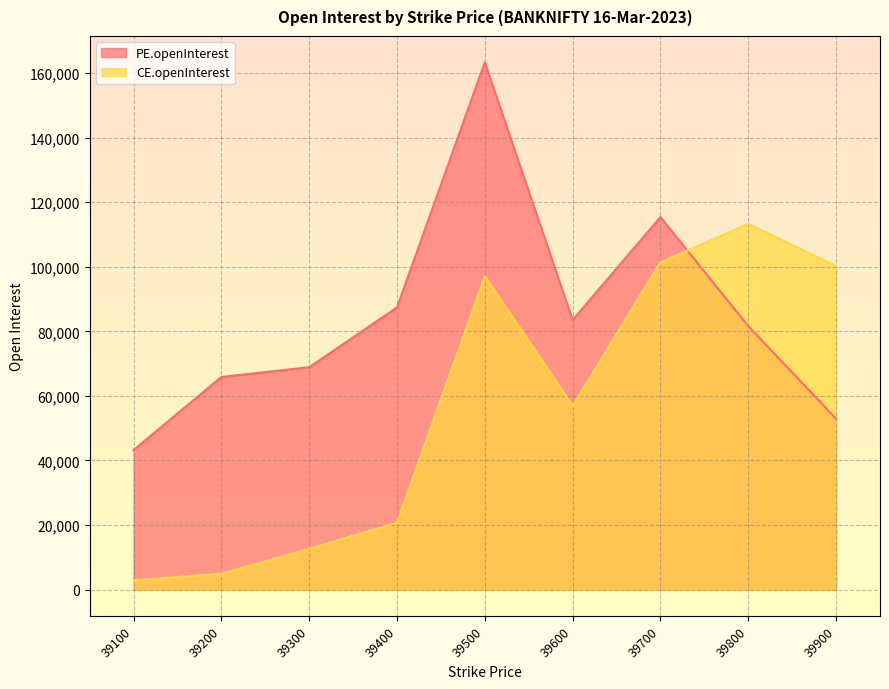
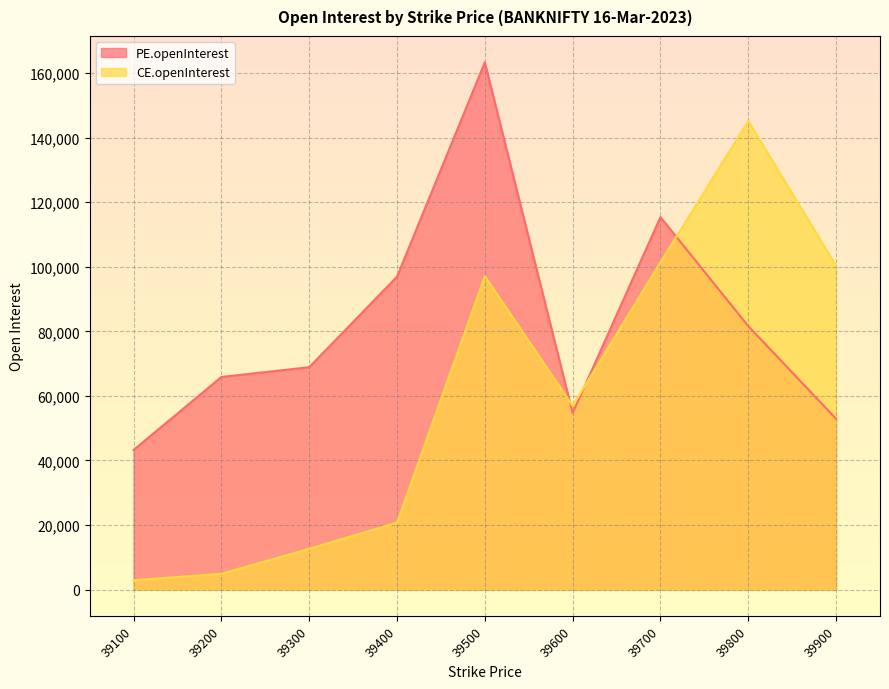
  {
    "PE.openInterest": {
      "39100": "43,000",
      "39200": "66,000",
      "39300": "69,000",
-     "39400": "87,000",
+     "39400": "97,000",
      "39500": "163,000",
-     "39600": "84,000",
+     "39600": "55,000",
      "39700": "115,000",
      "39800": "82,000",
      "39900": "53,000"
    },
    "CE.openInterest": {
      "39100": "3,000",
      "39200": "5,000",
      "39300": "13,000",
      "39400": "21,000",
      "39500": "97,000",
      "39600": "57,000",
      "39700": "101,000",
-     "39800": "113,000",
+     "39800": "145,000",
      "39900": "100,000"
    }
  }
